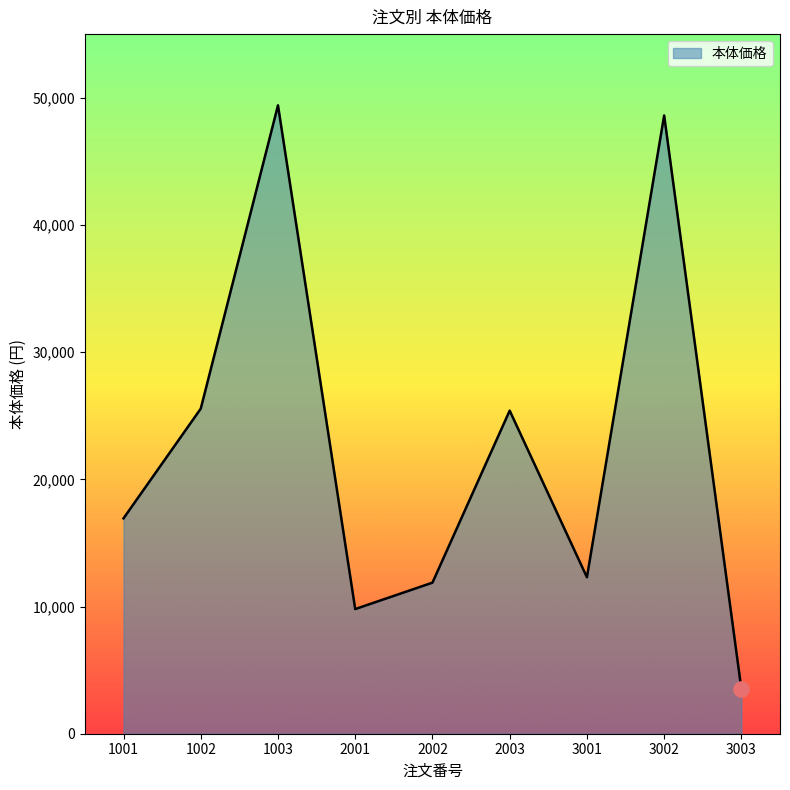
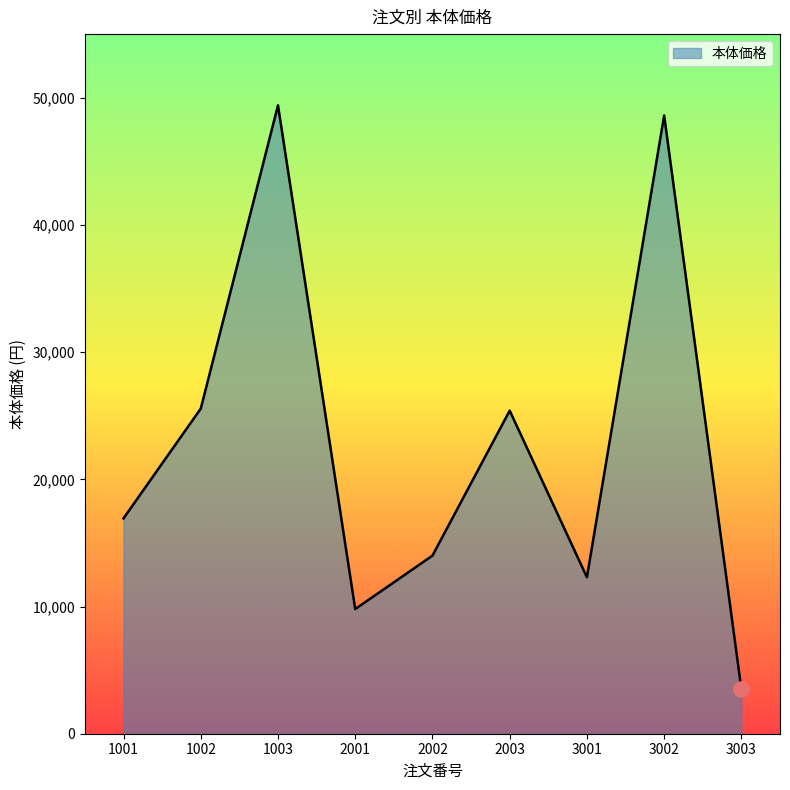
  {
    "本体価格": {
      "1001": "16,900",
      "1002": "25,600",
      "1003": "49,400",
      "2001": "9,800",
-     "2002": "11,900",
+     "2002": "14,000",
      "2003": "25,400",
      "3001": "12,300",
      "3002": "48,600"
    }
  }
